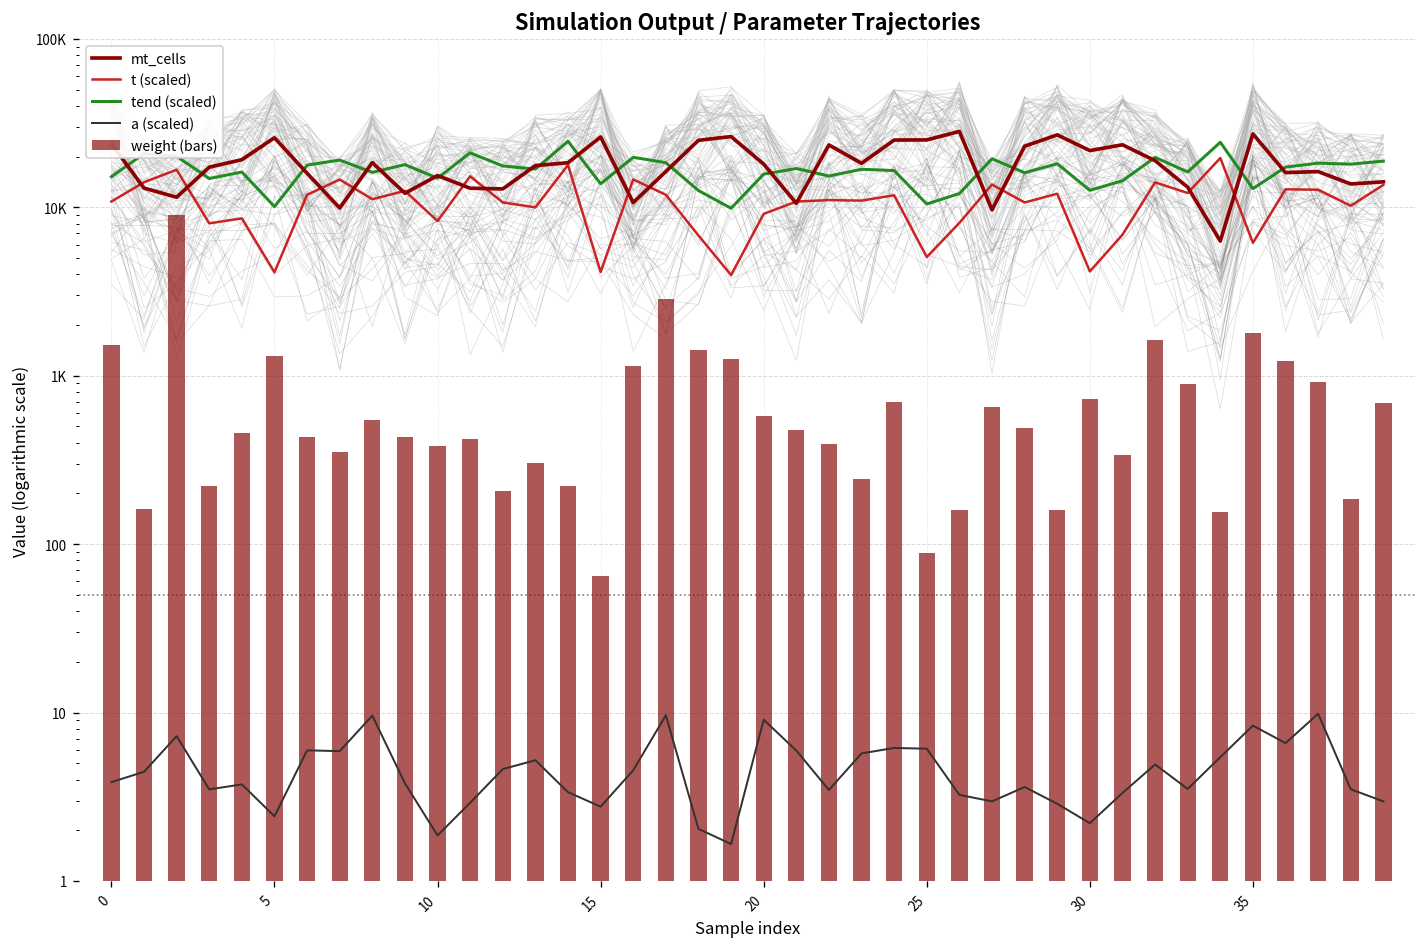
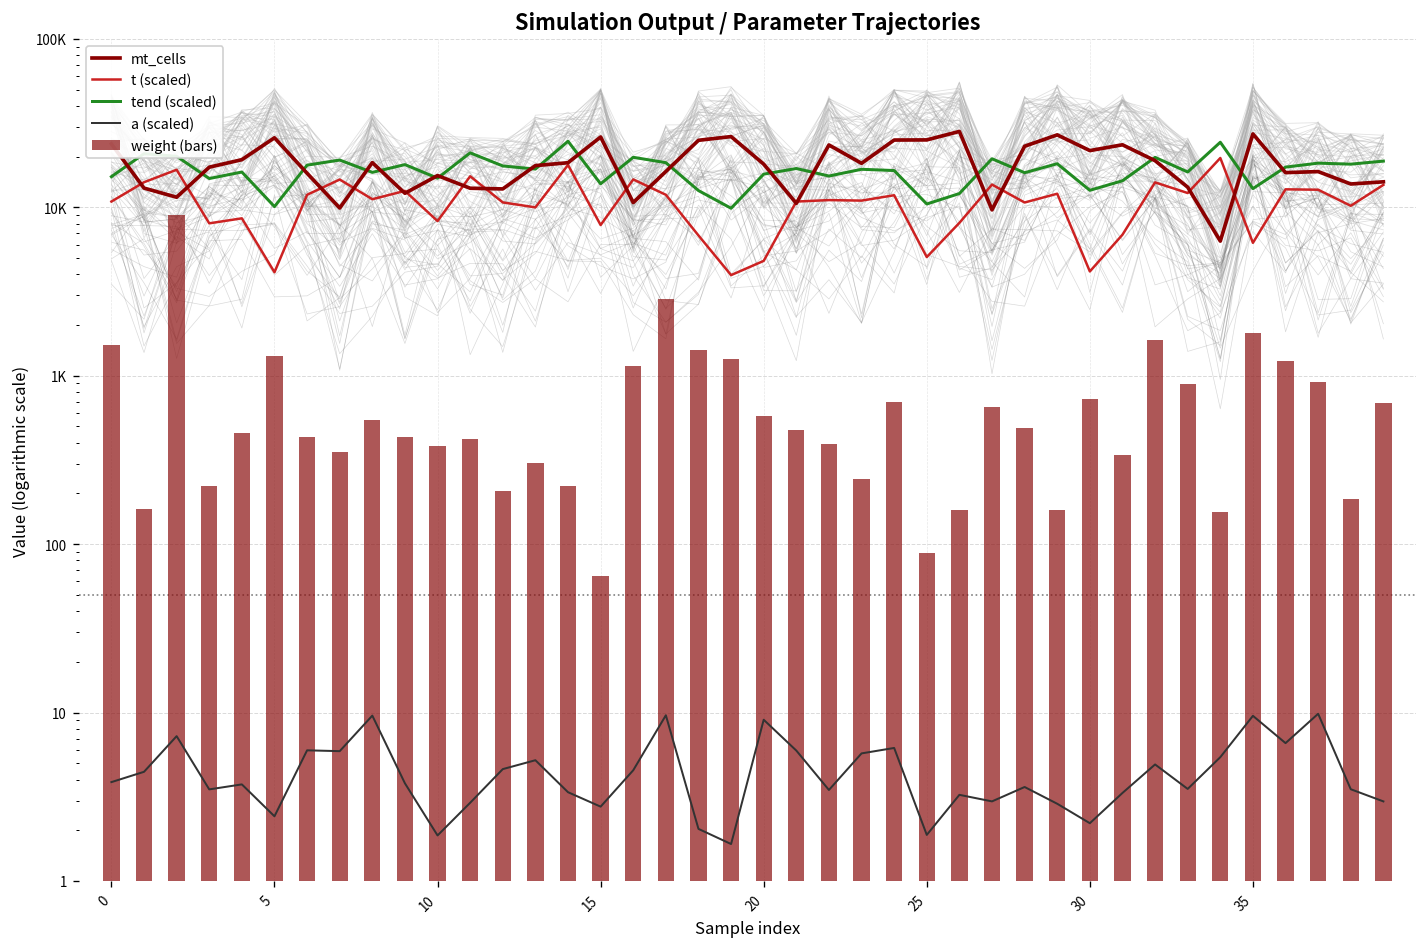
  {
    "t (scaled)": {
      "0": 11000,
-     "15": 4100,
-     "20": 9000,
+     "15": 8000,
+     "20": 4800,
      "30": 4200,
      "35": 6000
    },
    "tend (scaled)": {
      "5": 10000,
      "35": 13000
    },
    "a (scaled)": {
      "0": 3.9,
      "5": 2.4,
      "10": 1.9,
      "15": 2.8,
      "20": 9,
-     "25": 6,
+     "25": 1.9,
      "30": 2.2,
-     "35": 8
+     "35": 10
    }
  }
